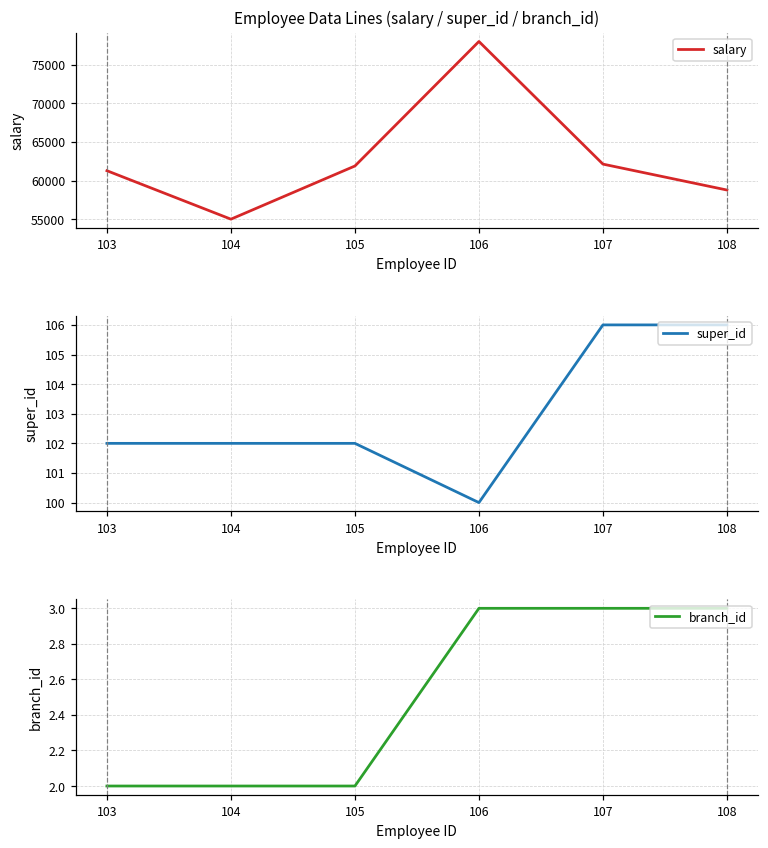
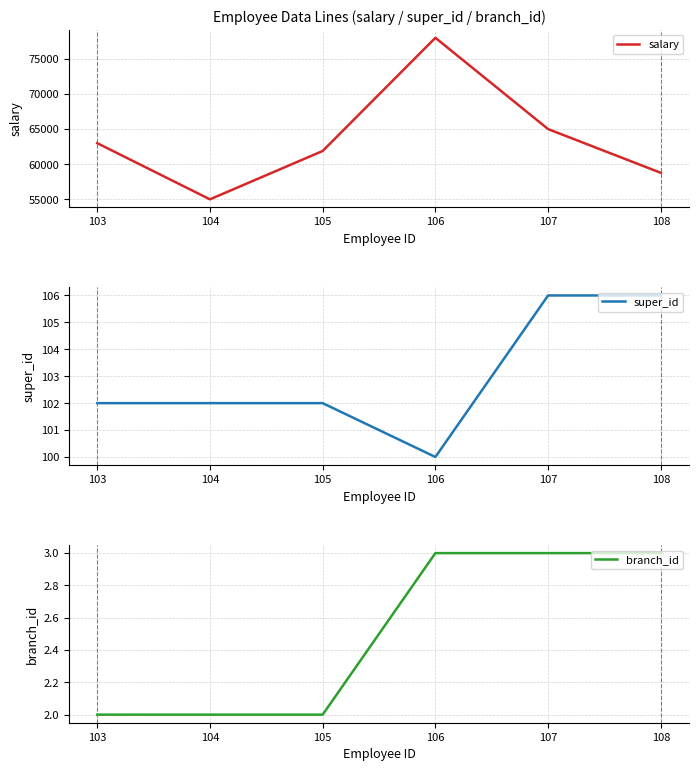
  {
    "Employee Data Lines (salary / super_id / branch_id)": {
-     "103": 61000,
+     "103": 63000,
      "104": 55000,
      "105": 62000,
      "106": 78000,
-     "107": 62000,
+     "107": 65000,
      "108": 59000
    }
  }
